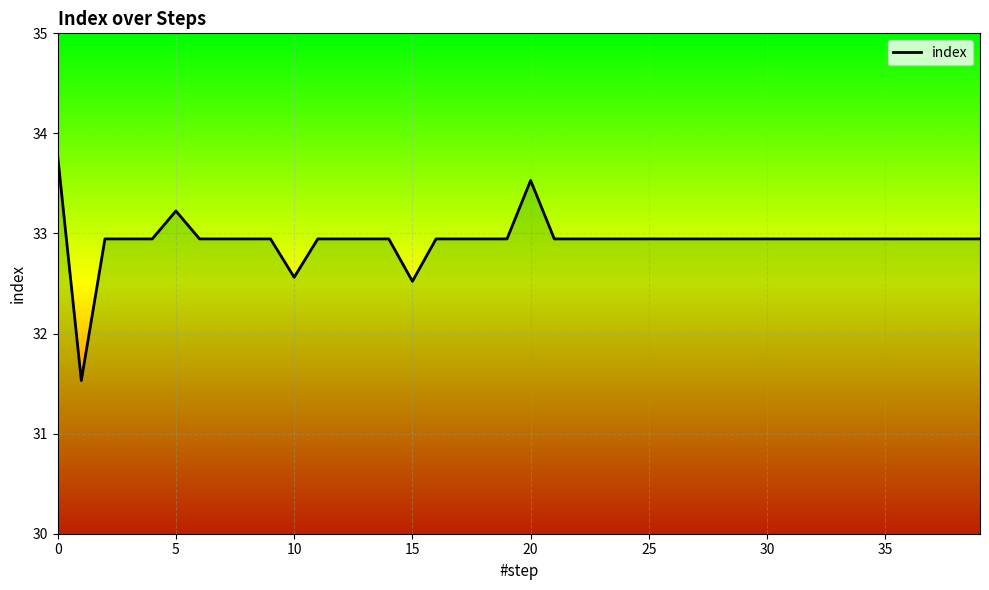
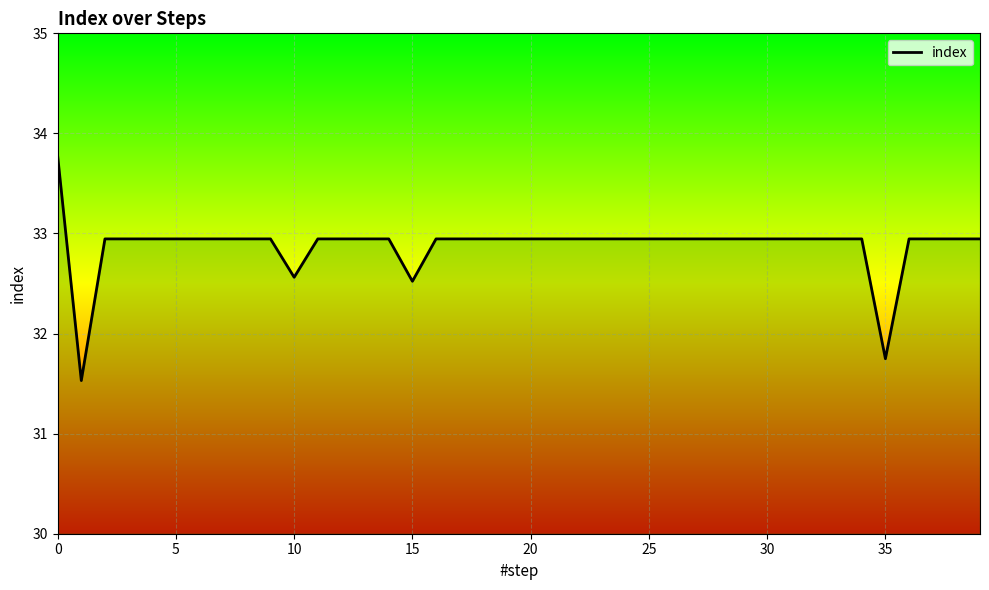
  {
    "0": 33.78,
-   "5": 33.23,
+   "5": 32.95,
    "10": 32.56,
    "15": 32.52,
-   "20": 33.53,
+   "20": 32.95,
    "25": 32.95,
    "30": 32.95,
-   "35": 32.95
+   "35": 31.75
  }
